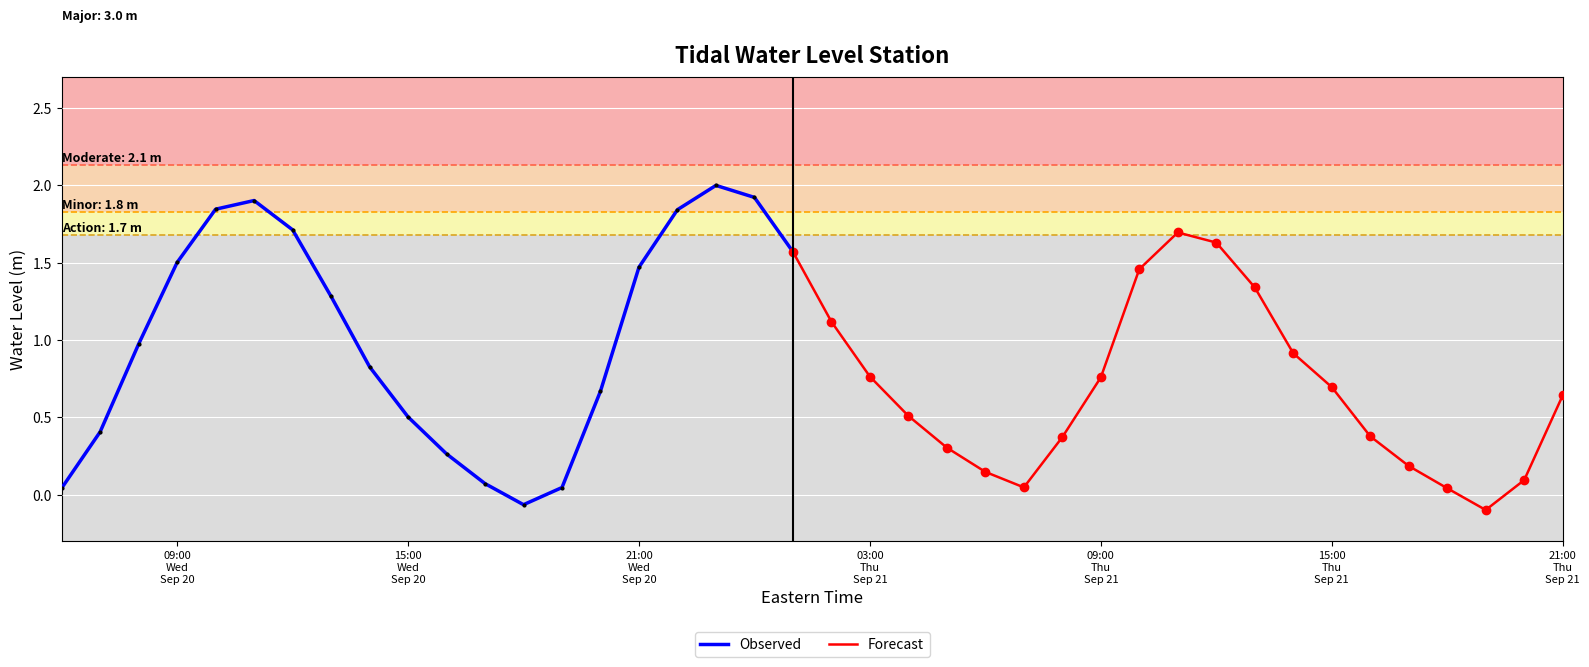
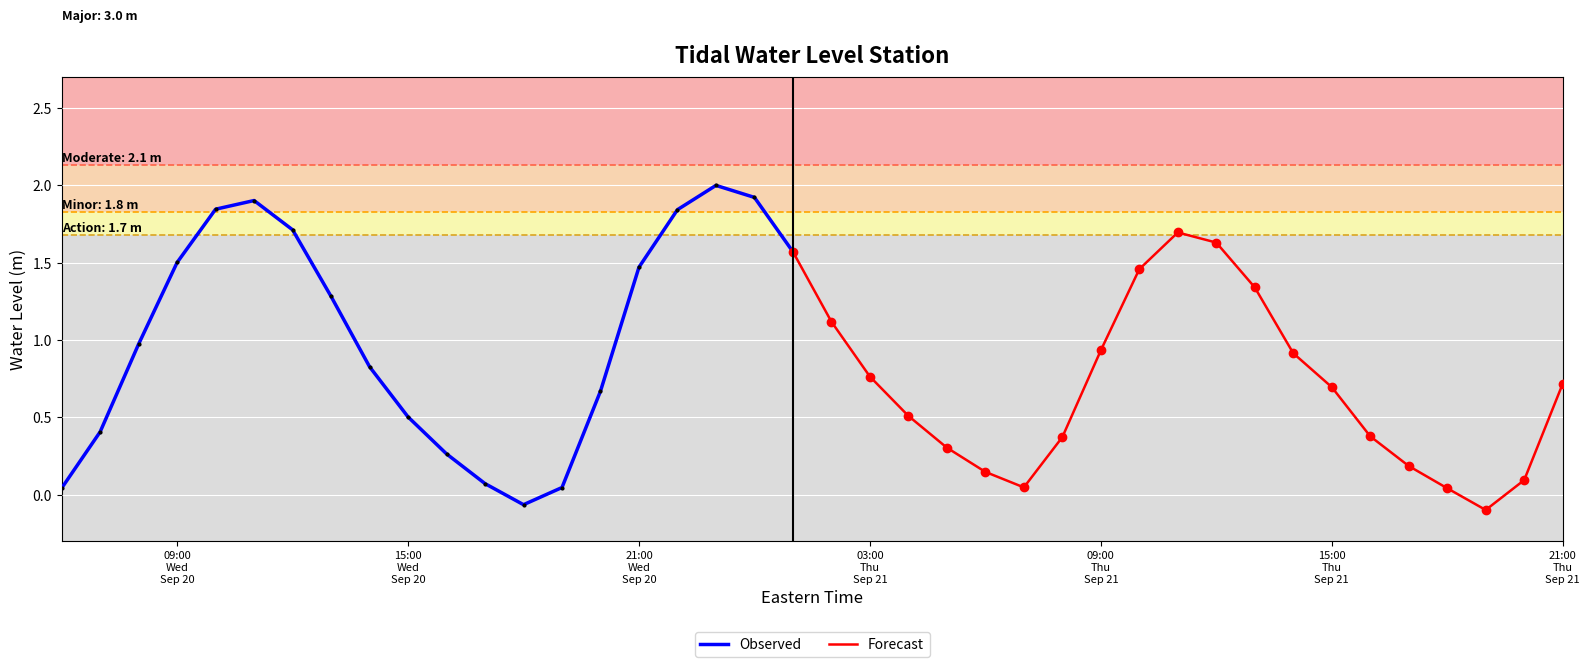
  {
    "Observed": {
      "09:00 Wed Sep 20": 1.50,
      "15:00 Wed Sep 20": 0.50,
      "21:00 Wed Sep 20": 1.47
    },
    "Forecast": {
      "03:00 Thu Sep 21": 0.76,
-     "09:00 Thu Sep 21": 0.76,
+     "09:00 Thu Sep 21": 0.93,
      "15:00 Thu Sep 21": 0.70,
-     "21:00 Thu Sep 21": 0.64
+     "21:00 Thu Sep 21": 0.72
    }
  }
